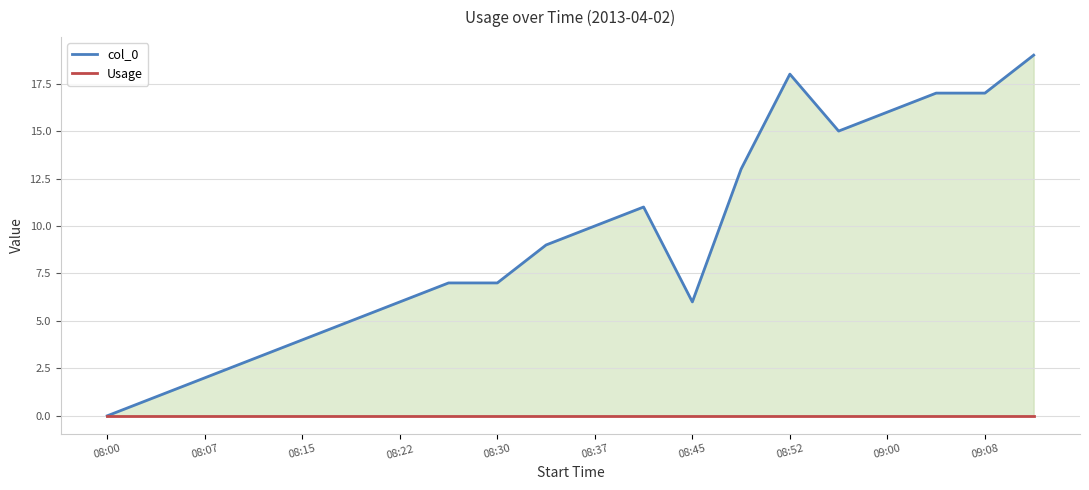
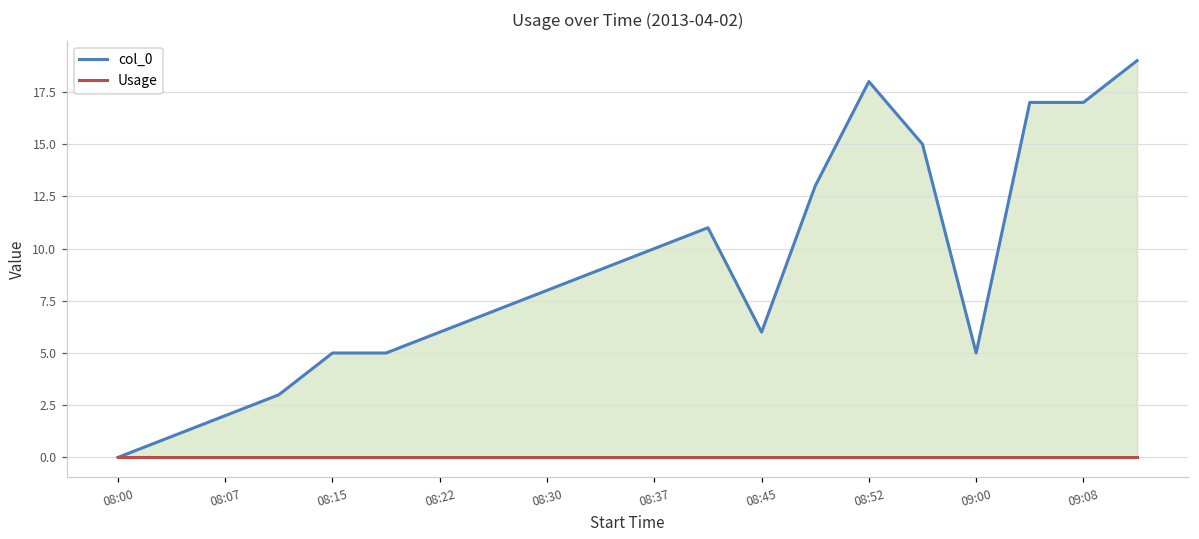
  {
    "col_0": {
      "08:07": 2,
-     "08:15": 4,
+     "08:15": 5,
      "08:22": 6,
-     "08:30": 7,
+     "08:30": 8,
      "08:37": 10,
      "08:45": 6,
      "08:52": 18,
-     "09:00": 16,
+     "09:00": 5,
      "09:08": 17
    },
    "Usage": {
      "08:07": 0,
      "08:15": 0,
      "08:22": 0,
      "08:30": 0,
      "08:37": 0,
      "08:45": 0,
      "08:52": 0,
      "09:00": 0,
      "09:08": 0
    }
  }
